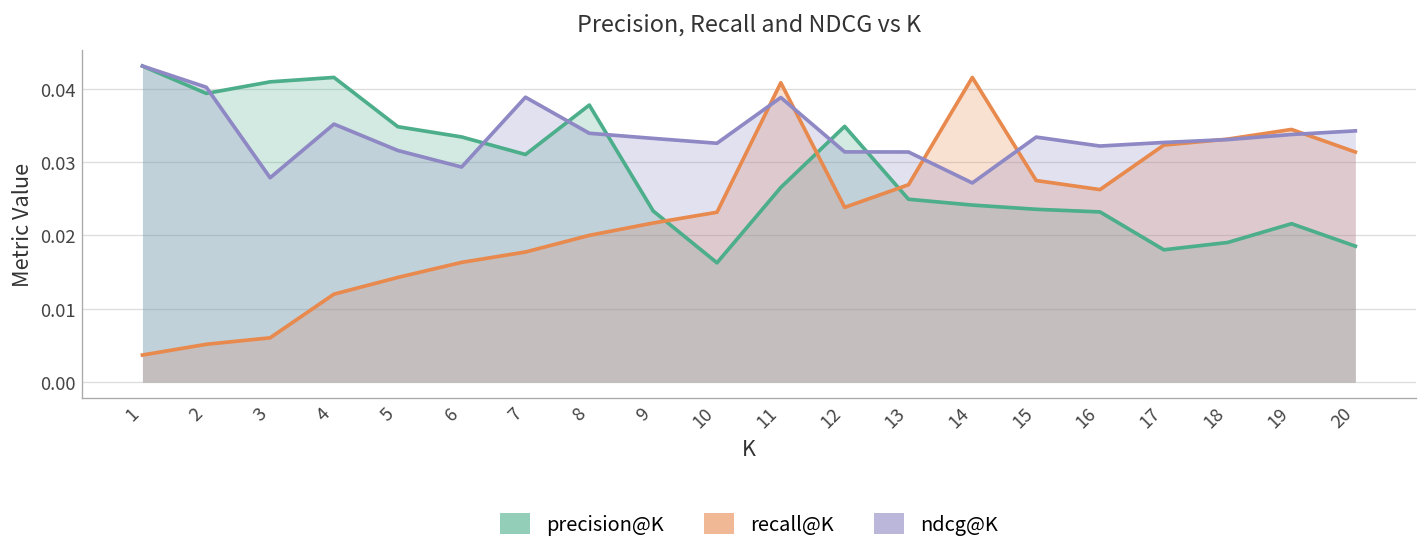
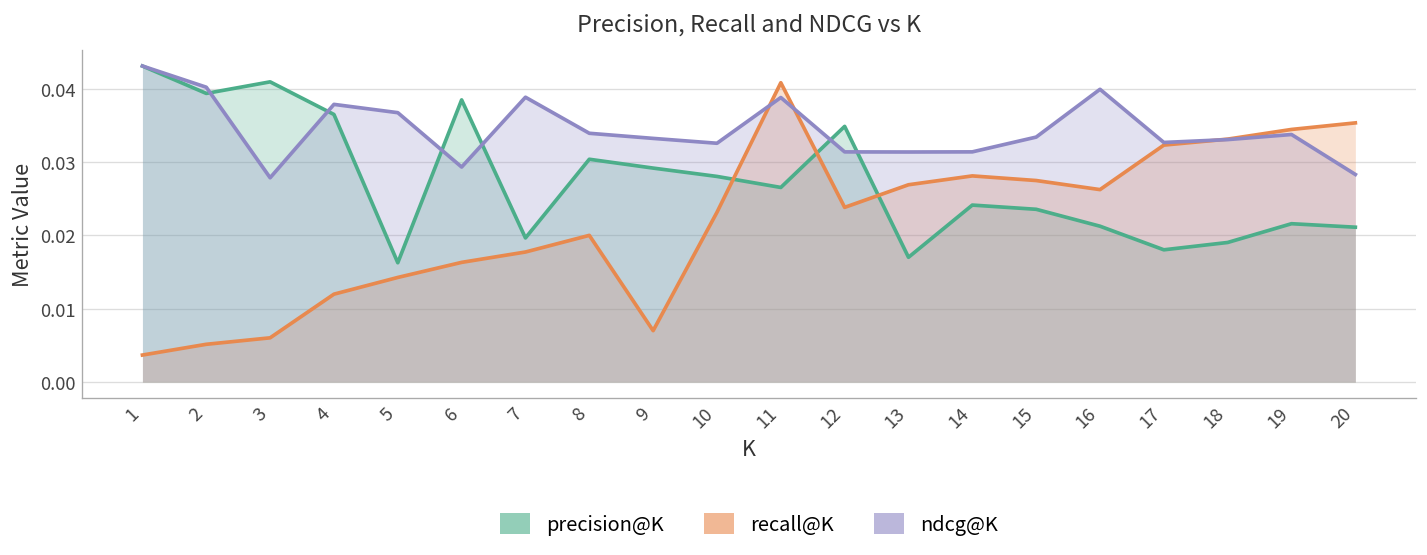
  {
    "precision@K": {
      "2": 0.039,
      "3": 0.041,
-     "4": 0.042,
-     "5": 0.035,
-     "6": 0.033,
-     "7": 0.031,
-     "8": 0.038,
-     "9": 0.023,
-     "10": 0.016,
+     "4": 0.036,
+     "5": 0.016,
+     "6": 0.038,
+     "7": 0.020,
+     "8": 0.030,
+     "9": 0.029,
+     "10": 0.028,
      "11": 0.027,
      "12": 0.035,
-     "13": 0.025,
+     "13": 0.017,
      "14": 0.024,
      "15": 0.024,
-     "16": 0.023,
+     "16": 0.021,
      "17": 0.018,
      "18": 0.019,
      "19": 0.022,
-     "20": 0.019
+     "20": 0.021
    },
    "recall@K": {
      "1": 0.004,
      "2": 0.005,
      "3": 0.006,
      "4": 0.012,
      "5": 0.014,
      "6": 0.016,
      "7": 0.018,
      "8": 0.020,
-     "9": 0.022,
+     "9": 0.007,
      "10": 0.023,
      "11": 0.041,
      "12": 0.024,
      "13": 0.027,
-     "14": 0.042,
+     "14": 0.028,
      "15": 0.027,
      "16": 0.026,
      "19": 0.034,
-     "20": 0.031
+     "20": 0.035
    },
    "ndcg@K": {
      "2": 0.040,
      "3": 0.028,
-     "4": 0.035,
-     "5": 0.032,
+     "4": 0.038,
+     "5": 0.037,
      "6": 0.029,
      "7": 0.039,
      "8": 0.034,
      "9": 0.033,
      "10": 0.033,
      "11": 0.039,
      "12": 0.031,
      "13": 0.031,
-     "14": 0.027,
+     "14": 0.031,
      "15": 0.033,
-     "16": 0.032,
+     "16": 0.040,
      "19": 0.034,
-     "20": 0.034
+     "20": 0.028
    }
  }
